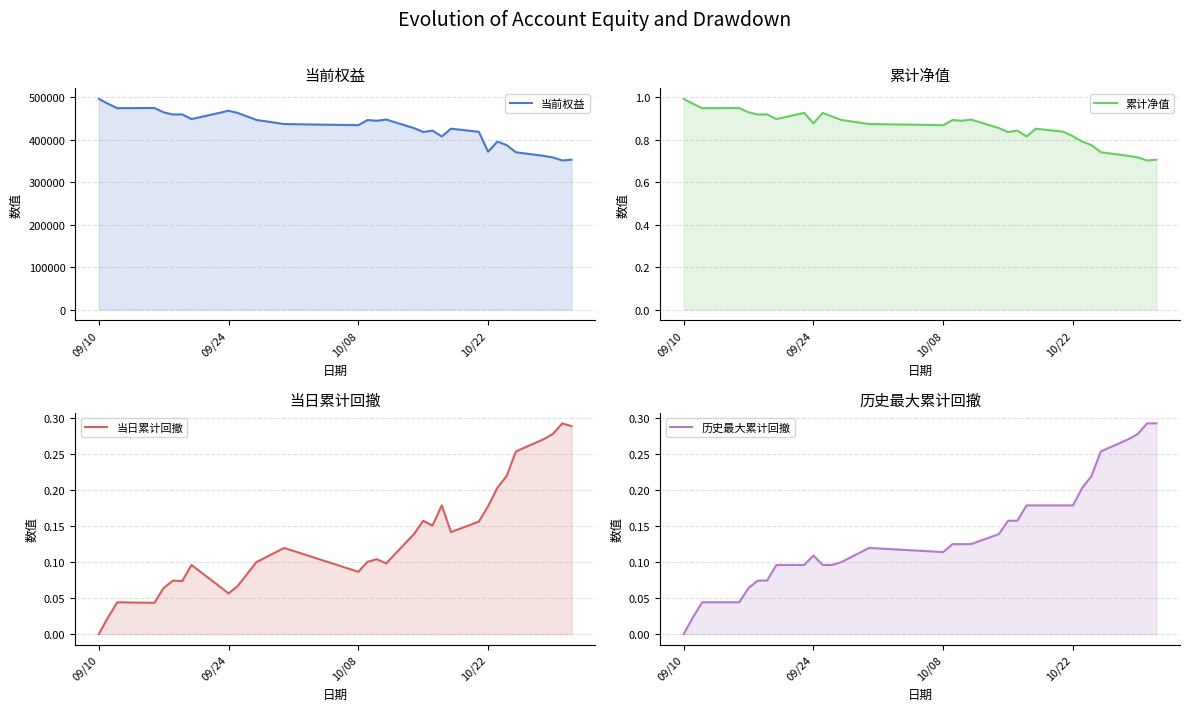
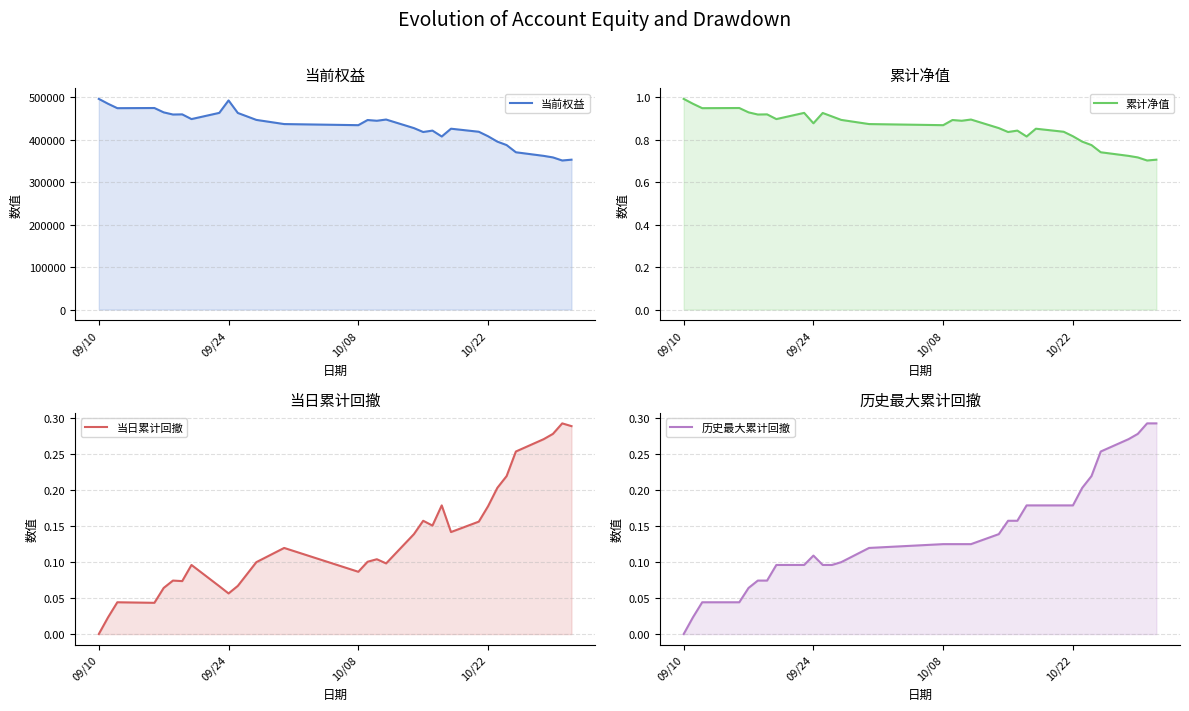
  {
    "当前权益": {
      "09/10": 500000,
-     "09/24": 470000,
+     "09/24": 490000,
      "10/08": 430000,
-     "10/22": 370000
+     "10/22": 410000
    },
    "累计净值": {
      "09/10": 0.99,
      "09/24": 0.88,
      "10/08": 0.87,
      "10/22": 0.82
    },
    "当日累计回撤": {
      "09/10": 0.00,
      "09/24": 0.06,
      "10/08": 0.09,
      "10/22": 0.18
    },
    "历史最大累计回撤": {
      "09/10": 0.00,
      "09/24": 0.11,
-     "10/08": 0.11,
+     "10/08": 0.12,
      "10/22": 0.18
    }
  }
